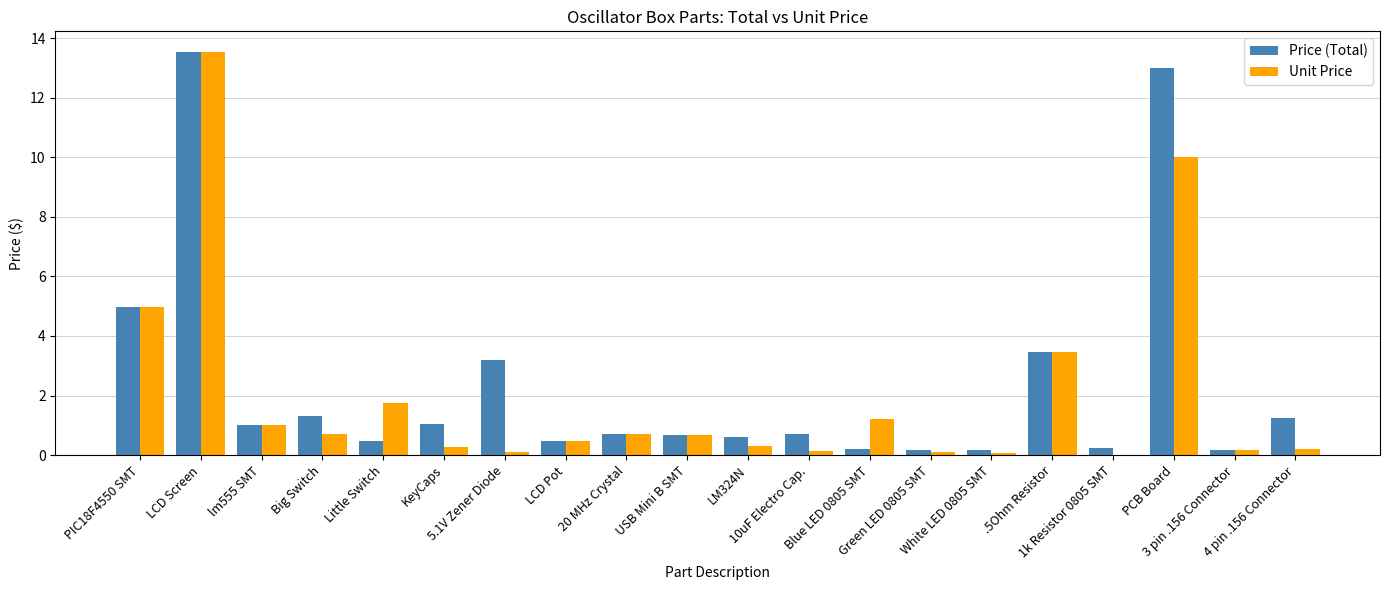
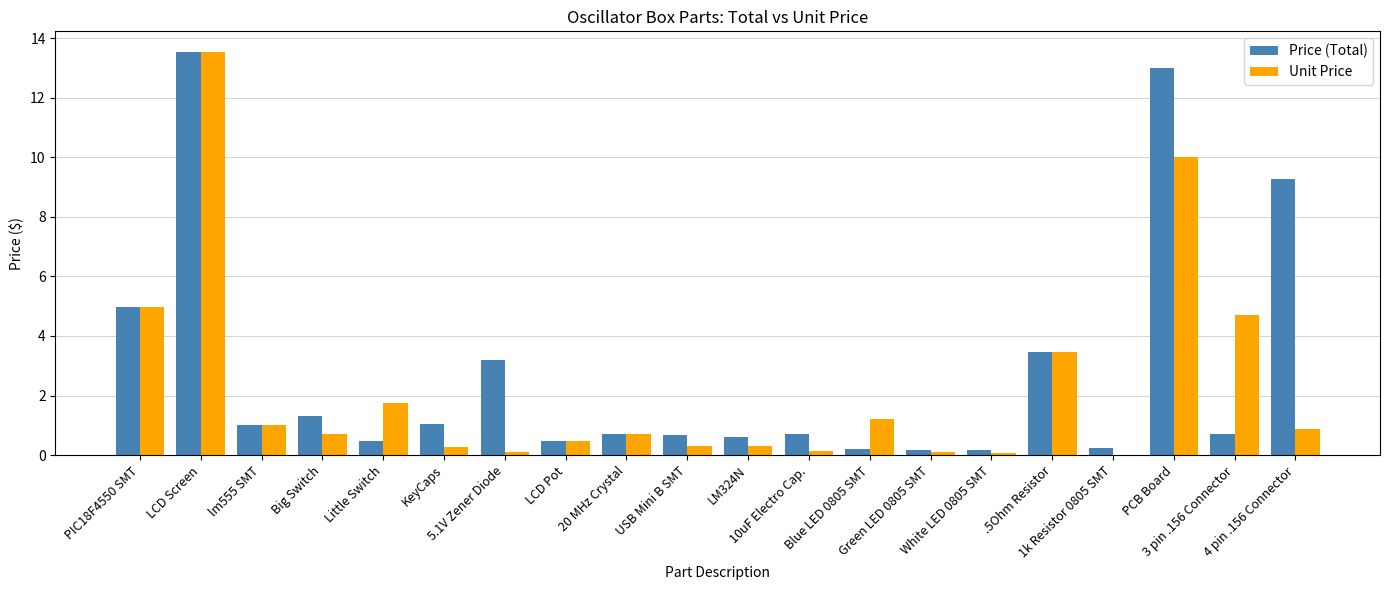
  {
    "Price (Total)": {
      "PIC18F4550 SMT": 5.0,
      "LCD Screen": 13.6,
      "lm555 SMT": 1.0,
      "Big Switch": 1.3,
      "Little Switch": 0.5,
      "KeyCaps": 1.0,
      "5.1V Zener Diode": 3.2,
      "LCD Pot": 0.5,
      "20 MHz Crystal": 0.7,
      "USB Mini B SMT": 0.7,
      "LM324N": 0.6,
      "10uF Electro Cap.": 0.7,
      "Blue LED 0805 SMT": 0.2,
      "Green LED 0805 SMT": 0.2,
      "White LED 0805 SMT": 0.2,
      ".5Ohm Resistor": 3.5,
      "1k Resistor 0805 SMT": 0.3,
      "PCB Board": 13.0,
-     "3 pin .156 Connector": 0.2,
-     "4 pin .156 Connector": 1.3
+     "3 pin .156 Connector": 0.7,
+     "4 pin .156 Connector": 9.3
    },
    "Unit Price": {
      "PIC18F4550 SMT": 5.0,
      "LCD Screen": 13.6,
      "lm555 SMT": 1.0,
      "Big Switch": 0.7,
      "Little Switch": 1.8,
      "KeyCaps": 0.3,
      "5.1V Zener Diode": 0.1,
      "LCD Pot": 0.5,
      "20 MHz Crystal": 0.7,
-     "USB Mini B SMT": 0.7,
+     "USB Mini B SMT": 0.3,
      "LM324N": 0.3,
      "10uF Electro Cap.": 0.1,
      "Blue LED 0805 SMT": 1.2,
      "Green LED 0805 SMT": 0.1,
      ".5Ohm Resistor": 3.5,
      "PCB Board": 10.0,
-     "3 pin .156 Connector": 0.2,
-     "4 pin .156 Connector": 0.2
+     "3 pin .156 Connector": 4.7,
+     "4 pin .156 Connector": 0.9
    }
  }
